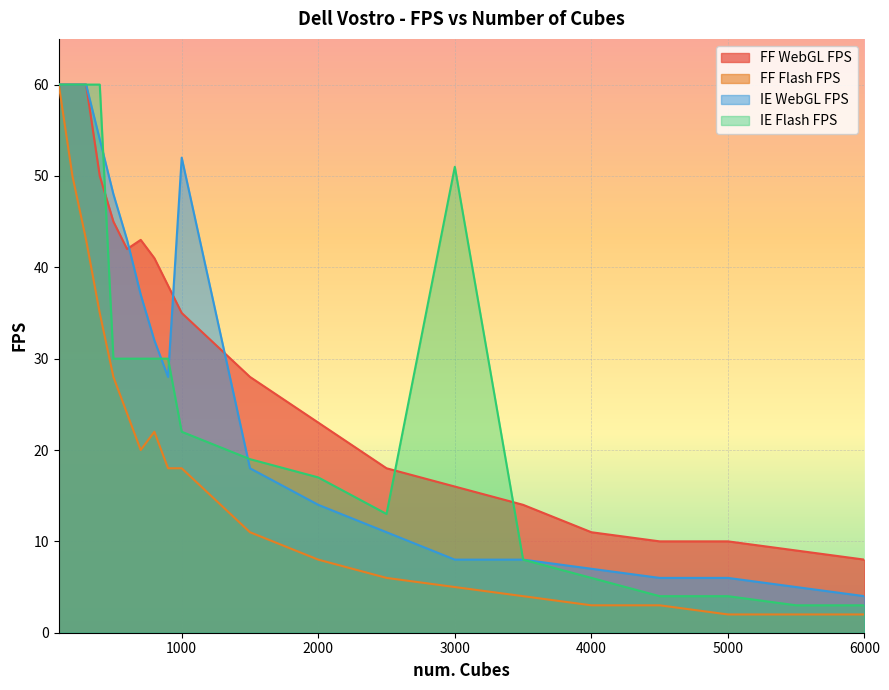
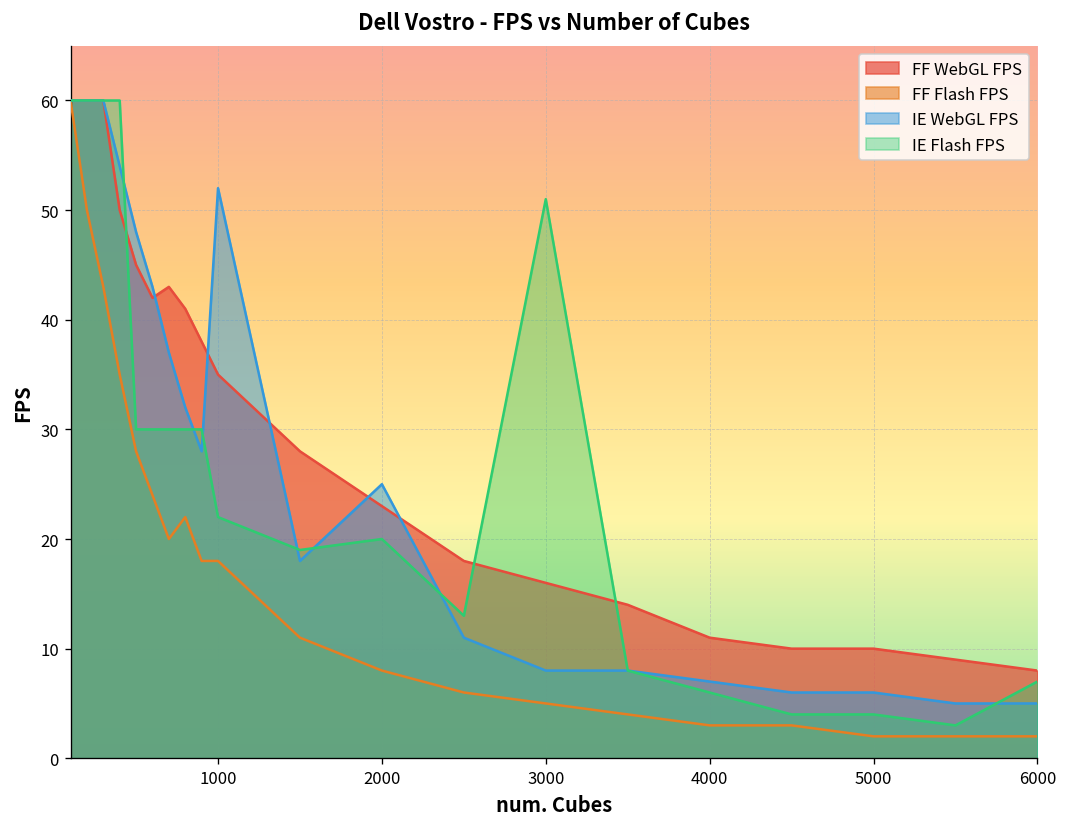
  {
    "IE WebGL FPS": {
      "1000": 52,
-     "2000": 14,
+     "2000": 25,
      "3000": 8,
      "4000": 7,
      "5000": 6,
-     "6000": 4
+     "6000": 5
    },
    "IE Flash FPS": {
      "1000": 22,
-     "2000": 17,
+     "2000": 20,
      "3000": 51,
      "4000": 6,
      "5000": 4,
-     "6000": 3
+     "6000": 7
    }
  }
